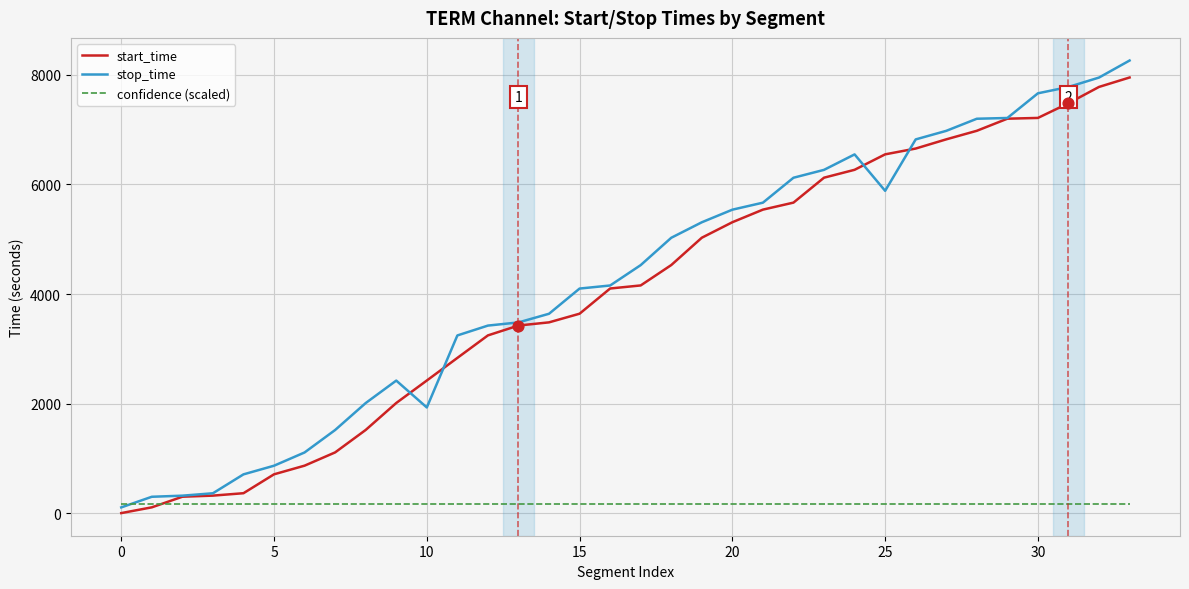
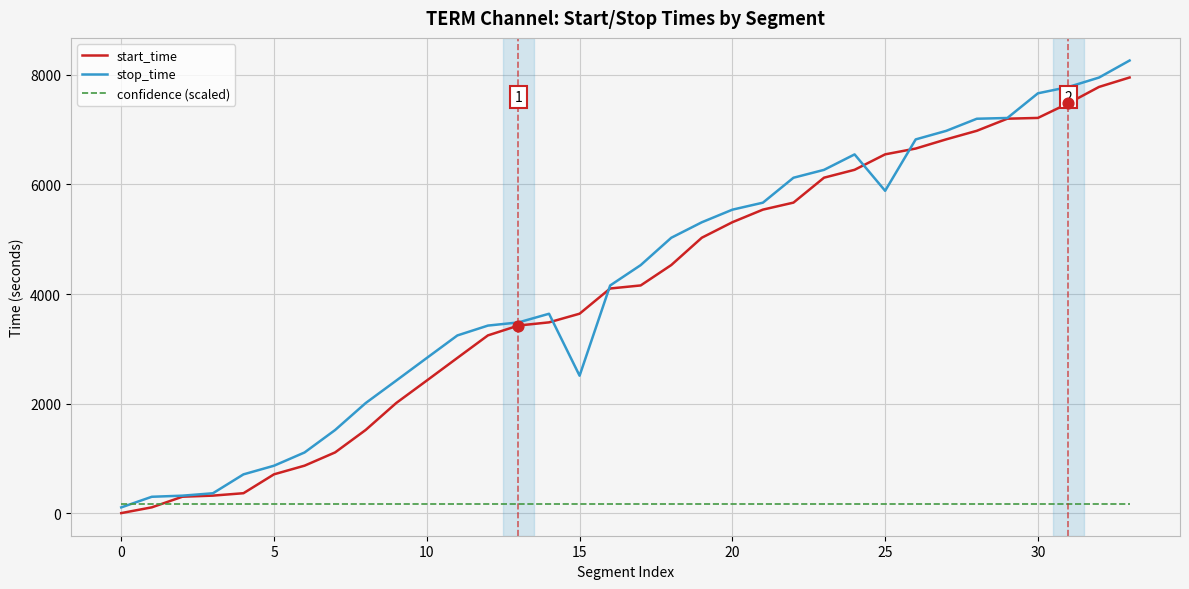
  {
    "stop_time": {
      "0": 100,
      "5": 900,
-     "10": 1900,
-     "15": 4100,
+     "10": 2800,
+     "15": 2500,
      "20": 5500,
      "25": 5900,
      "30": 7700
    },
    "confidence (scaled)": {
      "0": 200,
      "5": 200,
      "10": 200,
      "15": 200,
      "20": 200,
      "25": 200,
      "30": 200
    }
  }
